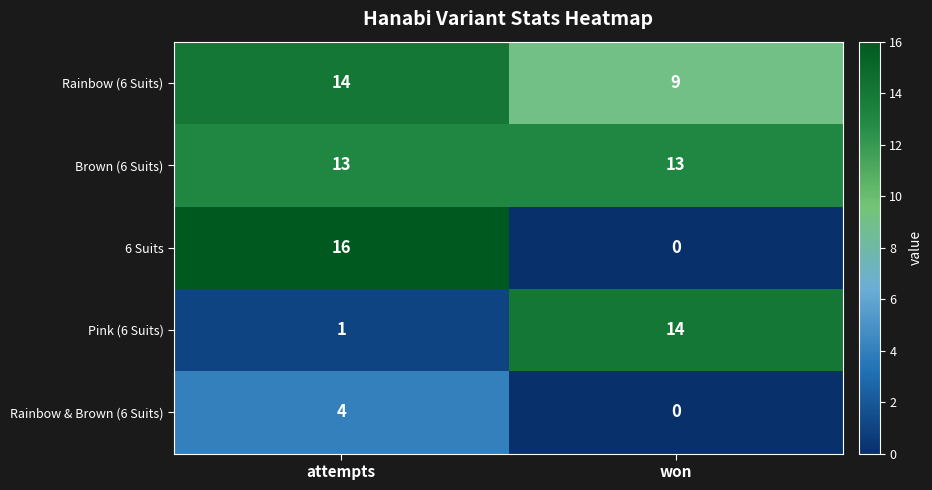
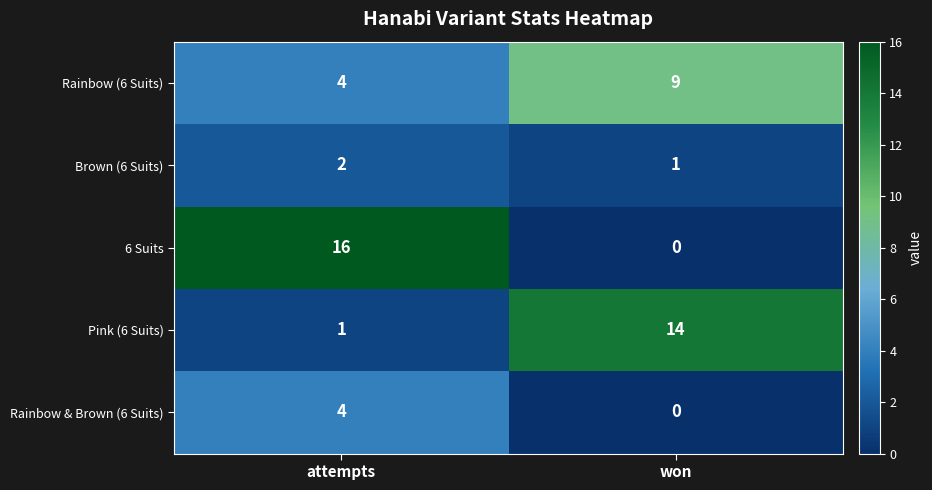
  {
    "Rainbow (6 Suits)": {
-     "attempts": 14,
+     "attempts": 4,
      "won": 9
    },
    "Brown (6 Suits)": {
-     "attempts": 13,
-     "won": 13
+     "attempts": 2,
+     "won": 1
    },
    "6 Suits": {
      "attempts": 16,
      "won": 0
    },
    "Pink (6 Suits)": {
      "attempts": 1,
      "won": 14
    },
    "Rainbow & Brown (6 Suits)": {
      "attempts": 4,
      "won": 0
    }
  }
